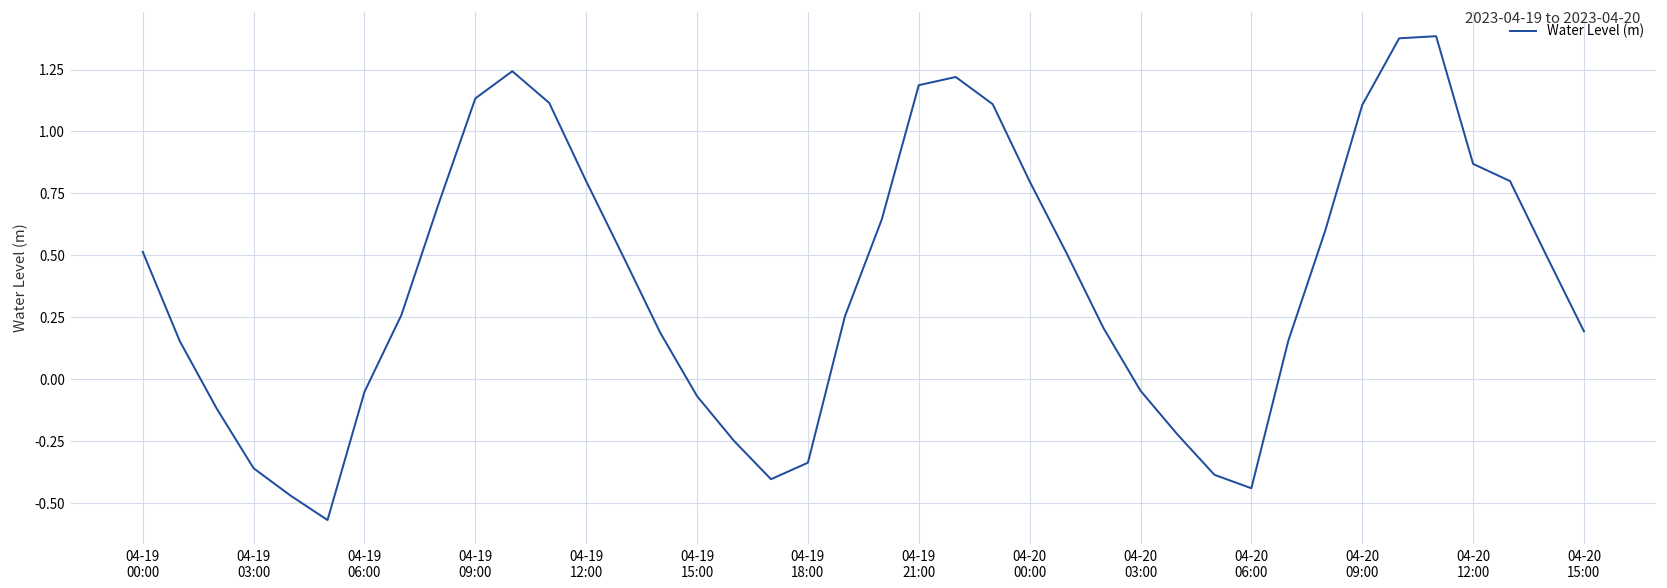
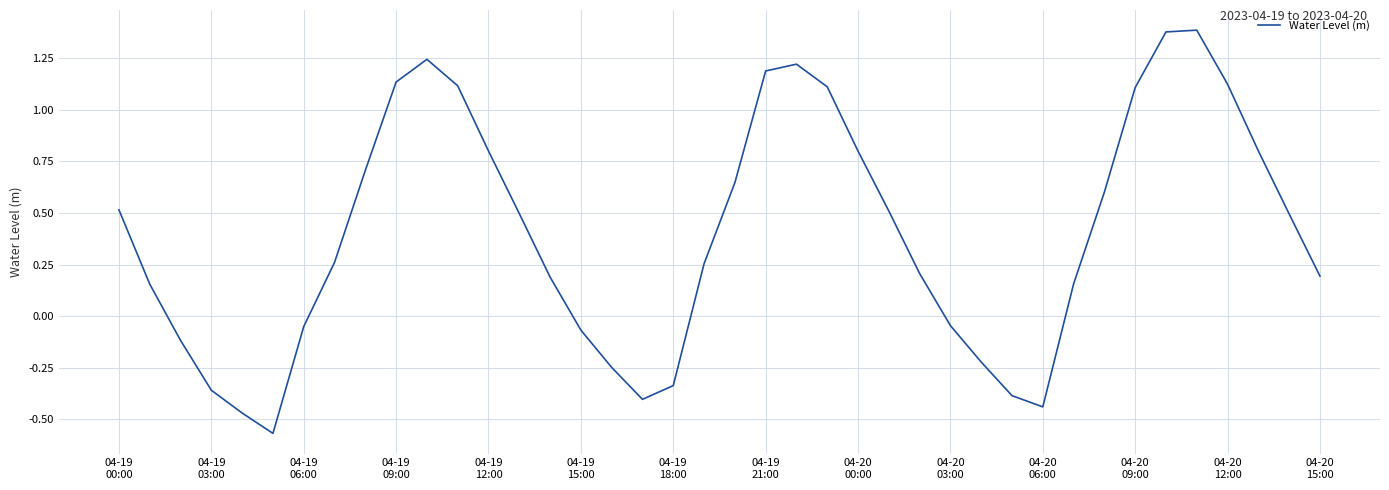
  {
    "04-19 00:00": 0.51,
    "04-19 03:00": -0.36,
    "04-19 06:00": -0.05,
    "04-19 09:00": 1.13,
    "04-19 12:00": 0.80,
    "04-19 15:00": -0.07,
    "04-19 18:00": -0.34,
    "04-19 21:00": 1.19,
    "04-20 00:00": 0.80,
    "04-20 03:00": -0.05,
    "04-20 06:00": -0.44,
    "04-20 09:00": 1.11,
-   "04-20 12:00": 0.87,
+   "04-20 12:00": 1.12,
    "04-20 15:00": 0.19
  }
